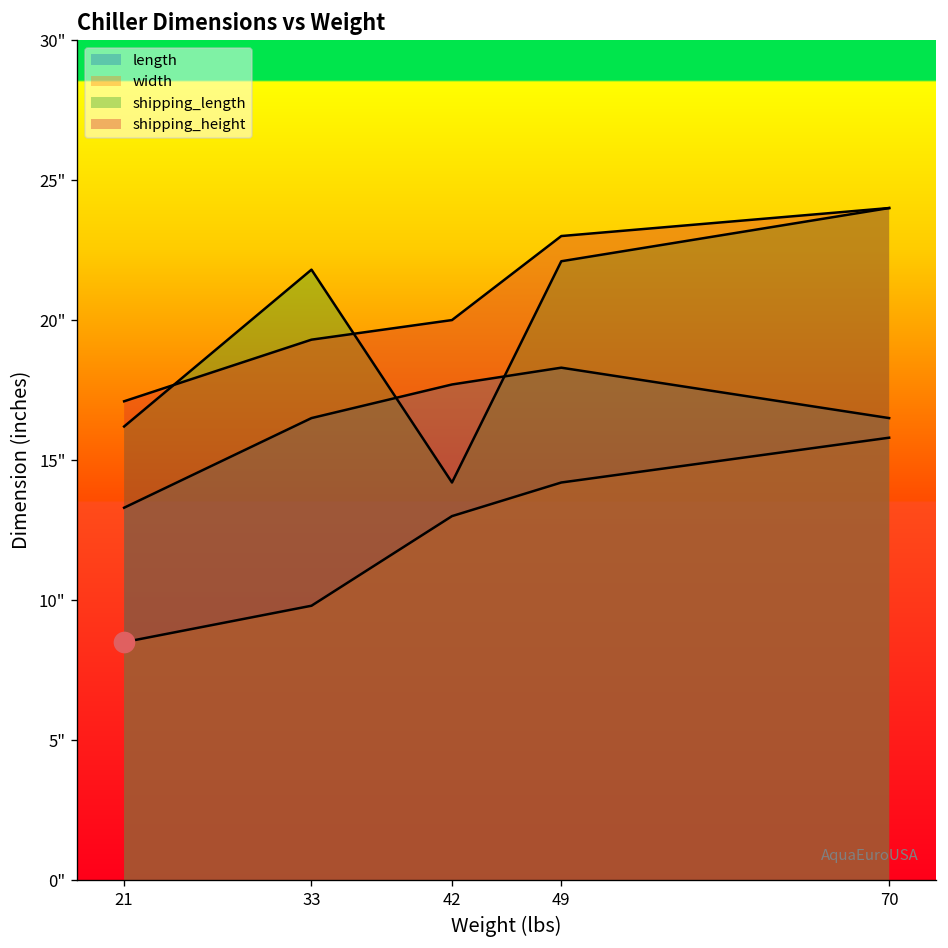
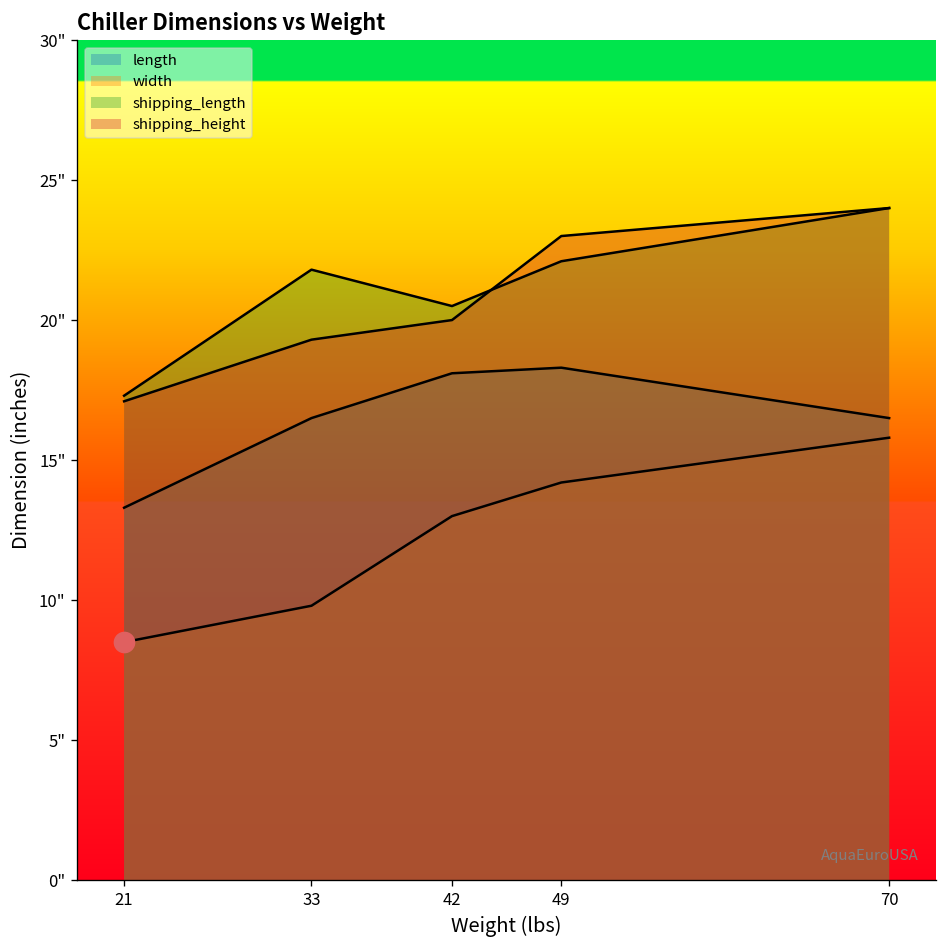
  {
    "length": {
      "21": "13.3\"",
      "33": "16.5\"",
-     "42": "17.7\"",
+     "42": "18.1\"",
      "49": "18.3\"",
      "70": "16.5\""
    },
    "shipping_length": {
-     "21": "16.2\"",
+     "21": "17.3\"",
      "33": "21.8\"",
-     "42": "14.2\"",
+     "42": "20.5\"",
      "49": "22.1\""
    }
  }
